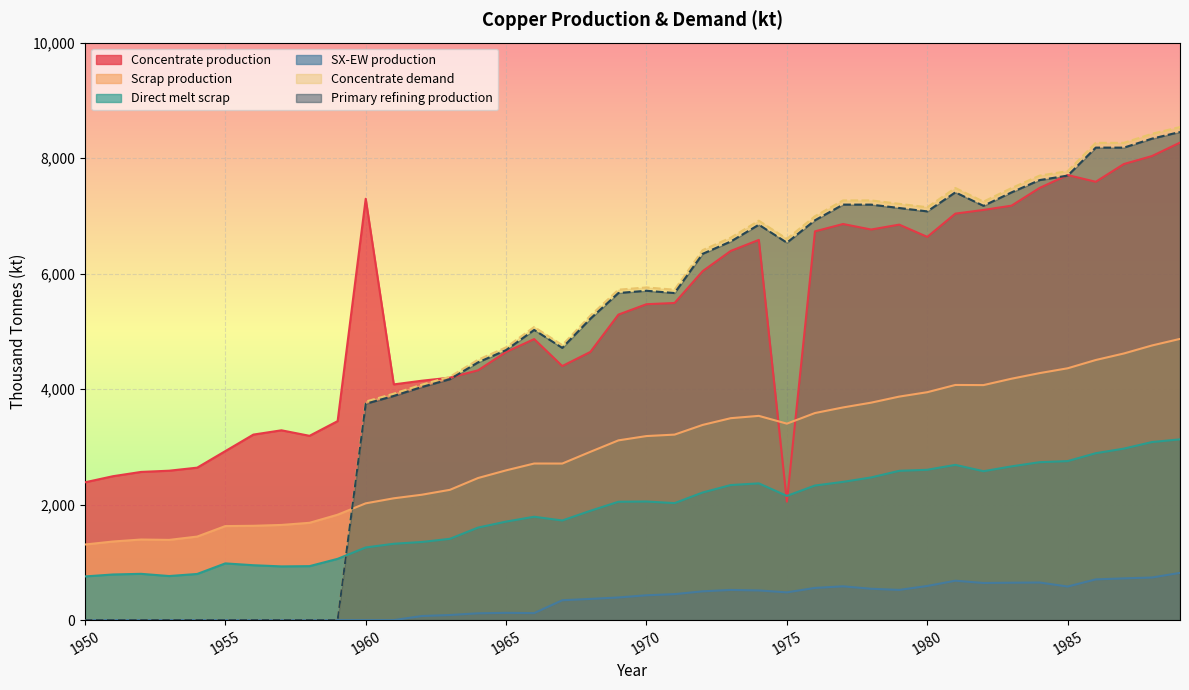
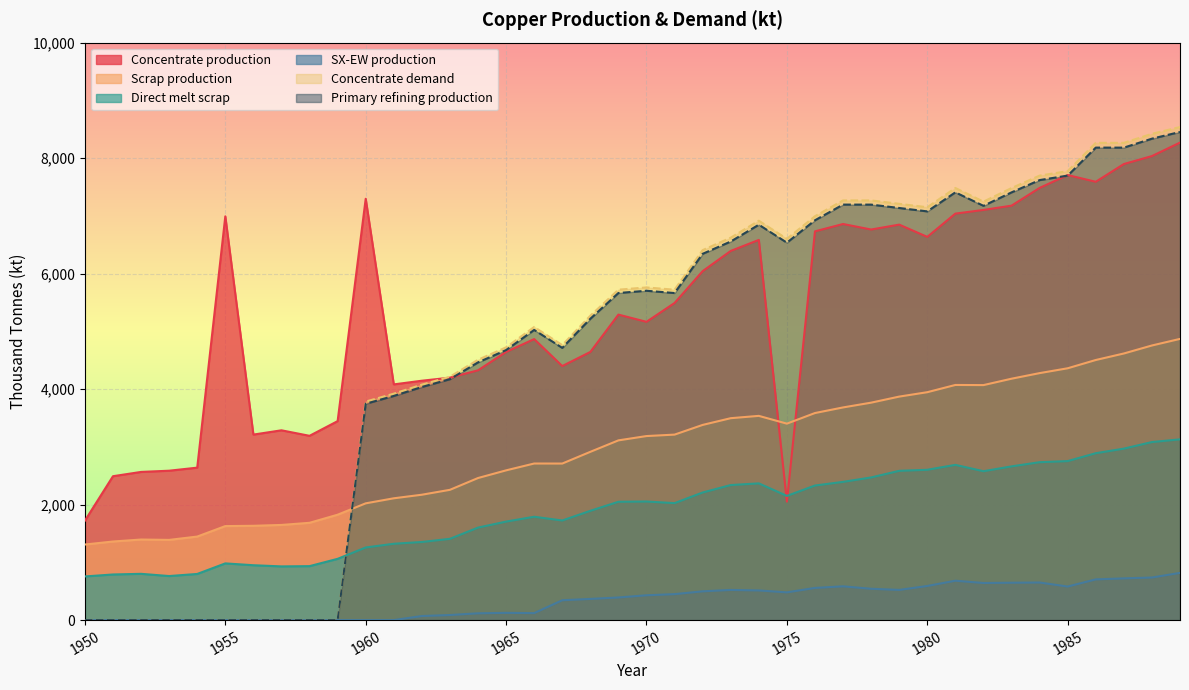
  {
    "Concentrate production": {
-     "1950": "2,400",
-     "1955": "2,900",
+     "1950": "1,700",
+     "1955": "7,000",
      "1960": "7,300",
-     "1970": "5,500",
+     "1970": "5,200",
      "1975": "2,100",
      "1980": "6,600"
    }
  }
